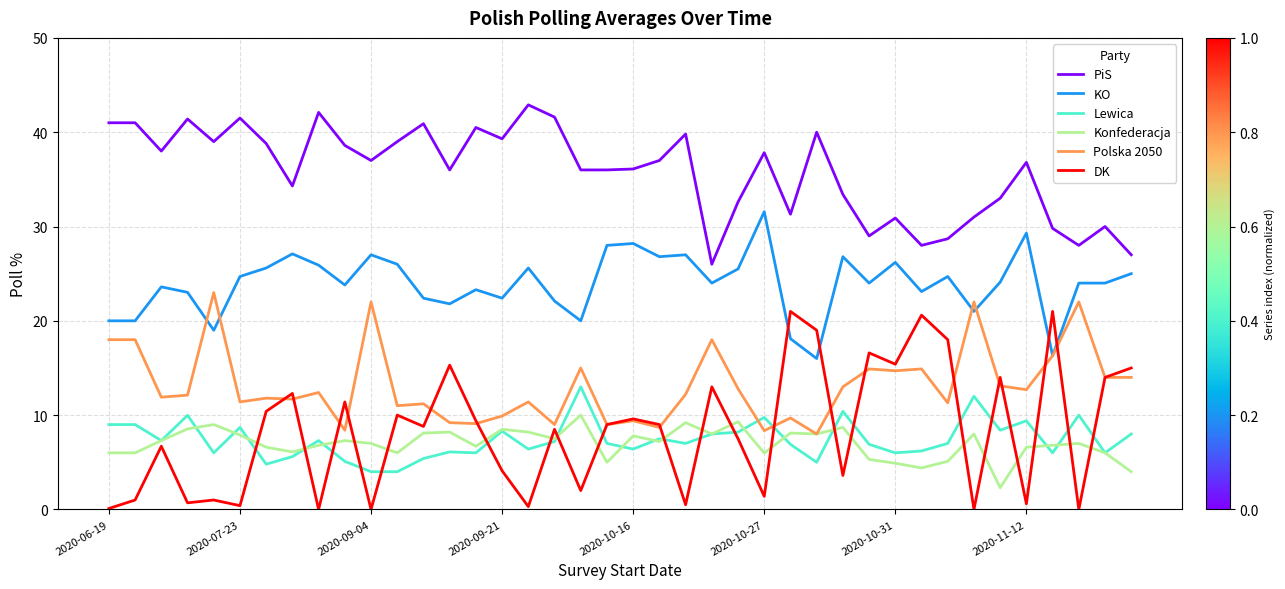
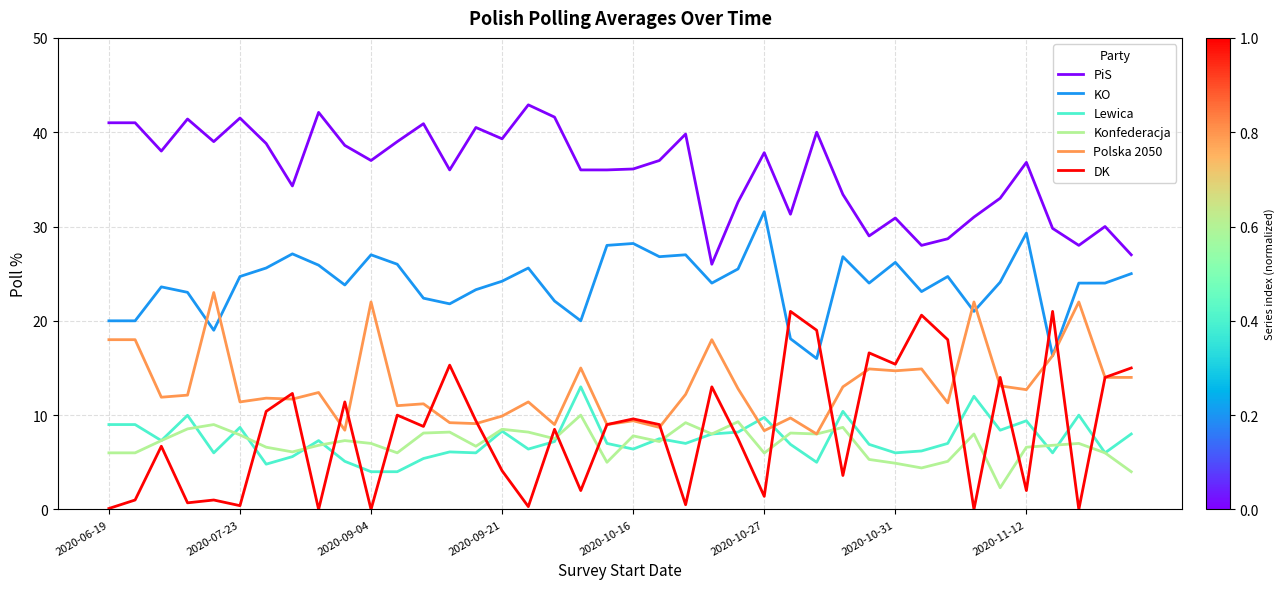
  {
    "PiS": {
      "2020-06-19": 41,
      "2020-07-23": 42,
      "2020-09-21": 39,
      "2020-10-16": 36,
      "2020-10-27": 38,
      "2020-10-31": 31,
      "2020-11-12": 37
    },
    "KO": {
      "2020-06-19": 20,
      "2020-07-23": 25,
-     "2020-09-21": 22,
+     "2020-09-21": 24,
      "2020-10-16": 28,
      "2020-10-27": 32,
      "2020-10-31": 26,
      "2020-11-12": 29
    },
    "Lewica": {
      "2020-06-19": 9,
      "2020-07-23": 9,
      "2020-10-16": 6,
      "2020-10-27": 10,
      "2020-10-31": 6,
      "2020-11-12": 9
    },
    "Konfederacja": {
      "2020-06-19": 6,
      "2020-07-23": 8,
      "2020-10-16": 8,
      "2020-10-27": 6,
      "2020-10-31": 5,
      "2020-11-12": 7
    },
    "Polska 2050": {
      "2020-06-19": 18,
      "2020-07-23": 11,
      "2020-09-21": 10,
      "2020-10-27": 8,
      "2020-10-31": 15,
      "2020-11-12": 13
    },
    "DK": {
      "2020-06-19": 0,
      "2020-07-23": 0,
      "2020-09-21": 4,
      "2020-10-27": 1,
      "2020-10-31": 15,
-     "2020-11-12": 1
+     "2020-11-12": 2
    }
  }
